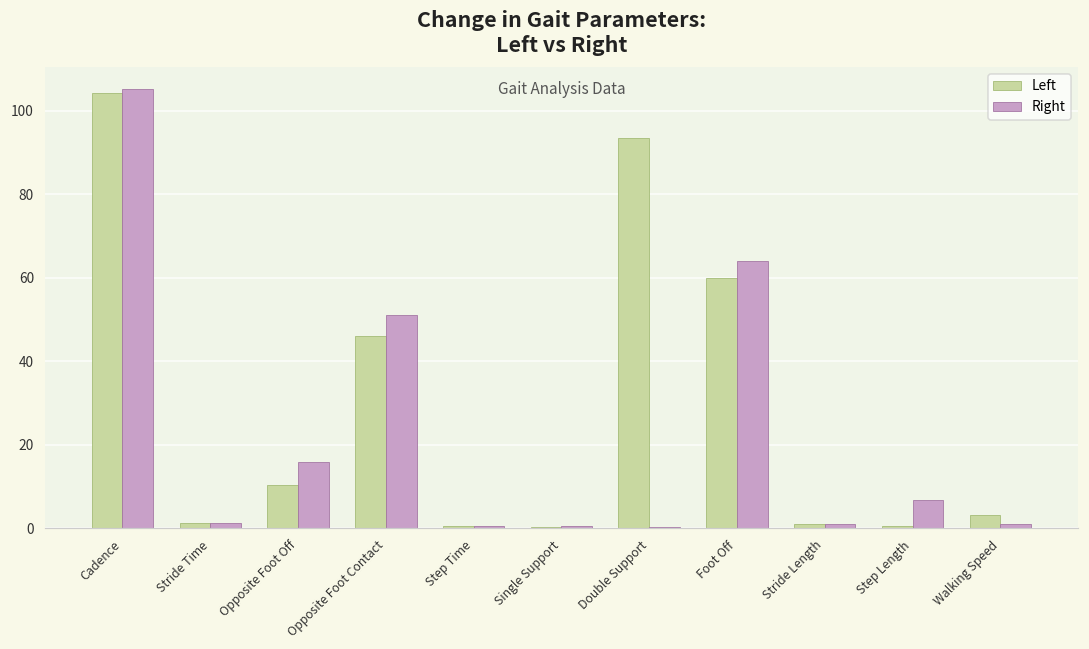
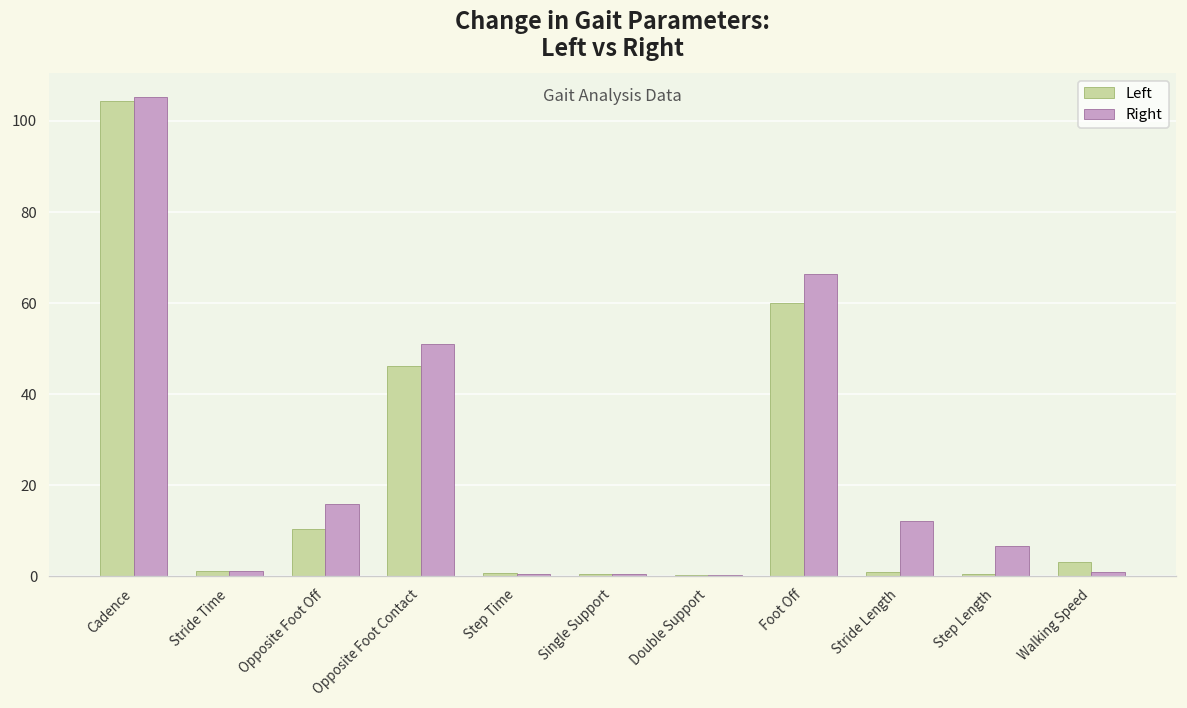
  {
    "Left": {
      "Cadence": 104,
      "Stride Time": 1,
      "Opposite Foot Off": 10,
      "Opposite Foot Contact": 46,
-     "Double Support": 93,
+     "Double Support": 0,
      "Foot Off": 60,
      "Stride Length": 1,
      "Walking Speed": 3
    },
    "Right": {
      "Cadence": 105,
      "Stride Time": 1,
      "Opposite Foot Off": 16,
      "Opposite Foot Contact": 51,
-     "Foot Off": 64,
-     "Stride Length": 1,
+     "Foot Off": 66,
+     "Stride Length": 12,
      "Step Length": 7,
      "Walking Speed": 1
    }
  }
